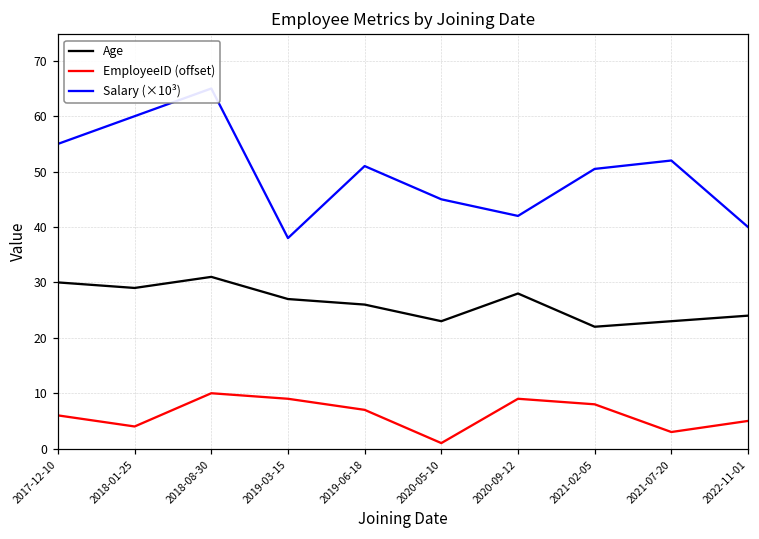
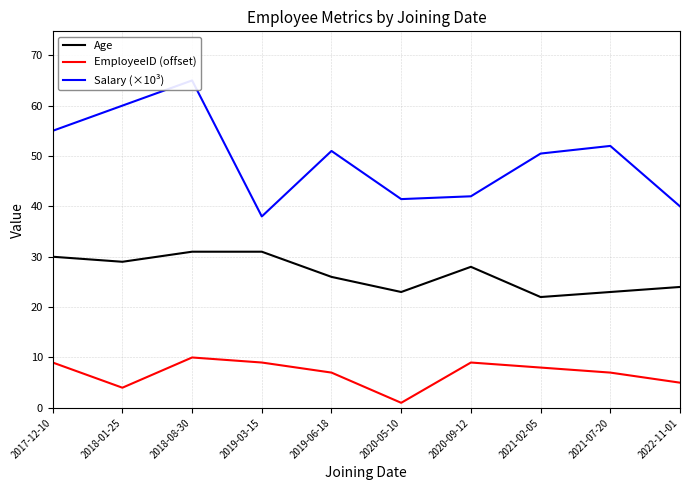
  {
    "Age": {
      "2017-12-10": 30,
      "2018-01-25": 29,
      "2018-08-30": 31,
-     "2019-03-15": 27,
+     "2019-03-15": 31,
      "2019-06-18": 26,
      "2020-05-10": 23,
      "2020-09-12": 28,
      "2021-02-05": 22,
      "2021-07-20": 23,
      "2022-11-01": 24
    },
    "Salary (×10³)": {
      "2017-12-10": 55,
      "2018-01-25": 60,
      "2019-03-15": 38,
      "2019-06-18": 51,
-     "2020-05-10": 45,
+     "2020-05-10": 41,
      "2020-09-12": 42,
      "2021-02-05": 50,
      "2021-07-20": 52,
      "2022-11-01": 40
    },
    "EmployeeID (offset)": {
-     "2017-12-10": 6,
+     "2017-12-10": 9,
      "2018-01-25": 4,
      "2018-08-30": 10,
      "2019-03-15": 9,
      "2019-06-18": 7,
      "2020-05-10": 1,
      "2020-09-12": 9,
      "2021-02-05": 8,
-     "2021-07-20": 3,
+     "2021-07-20": 7,
      "2022-11-01": 5
    }
  }
